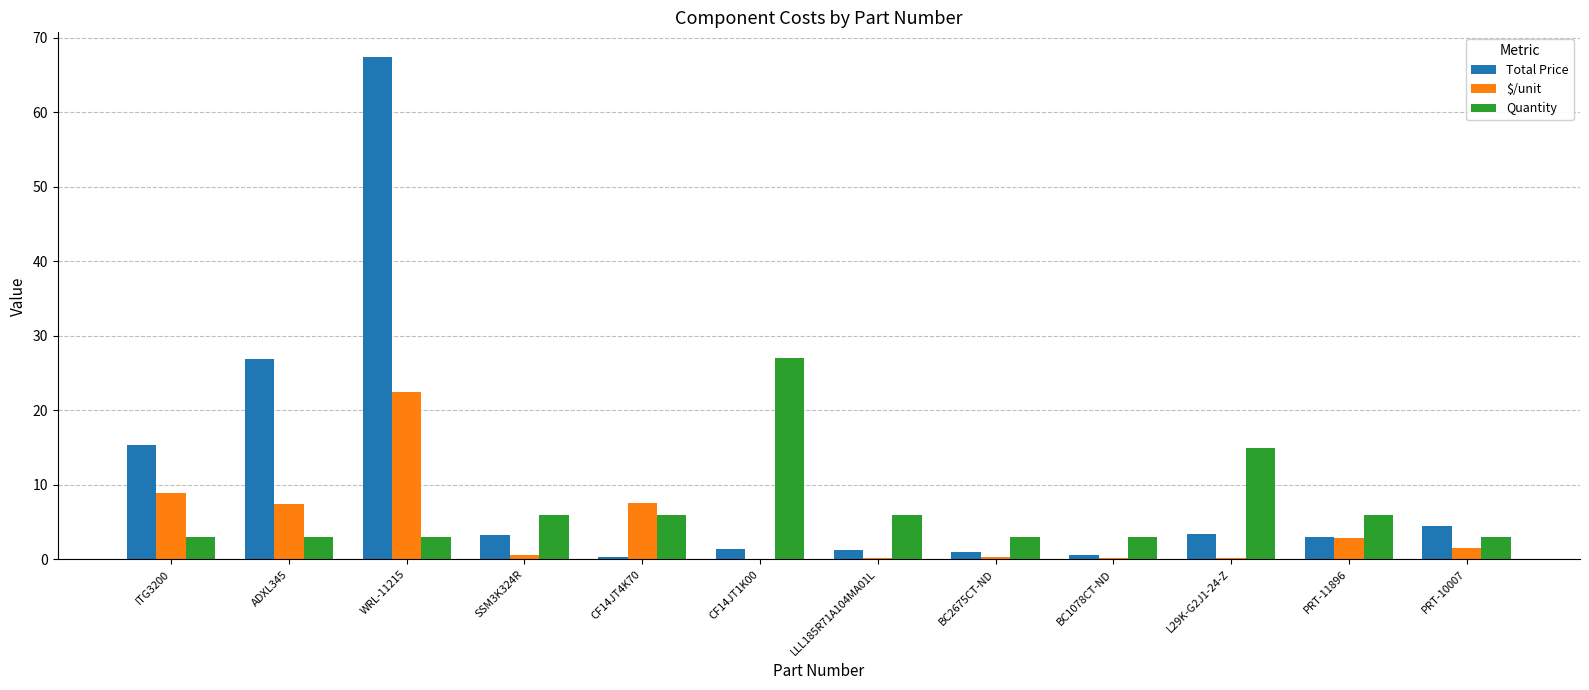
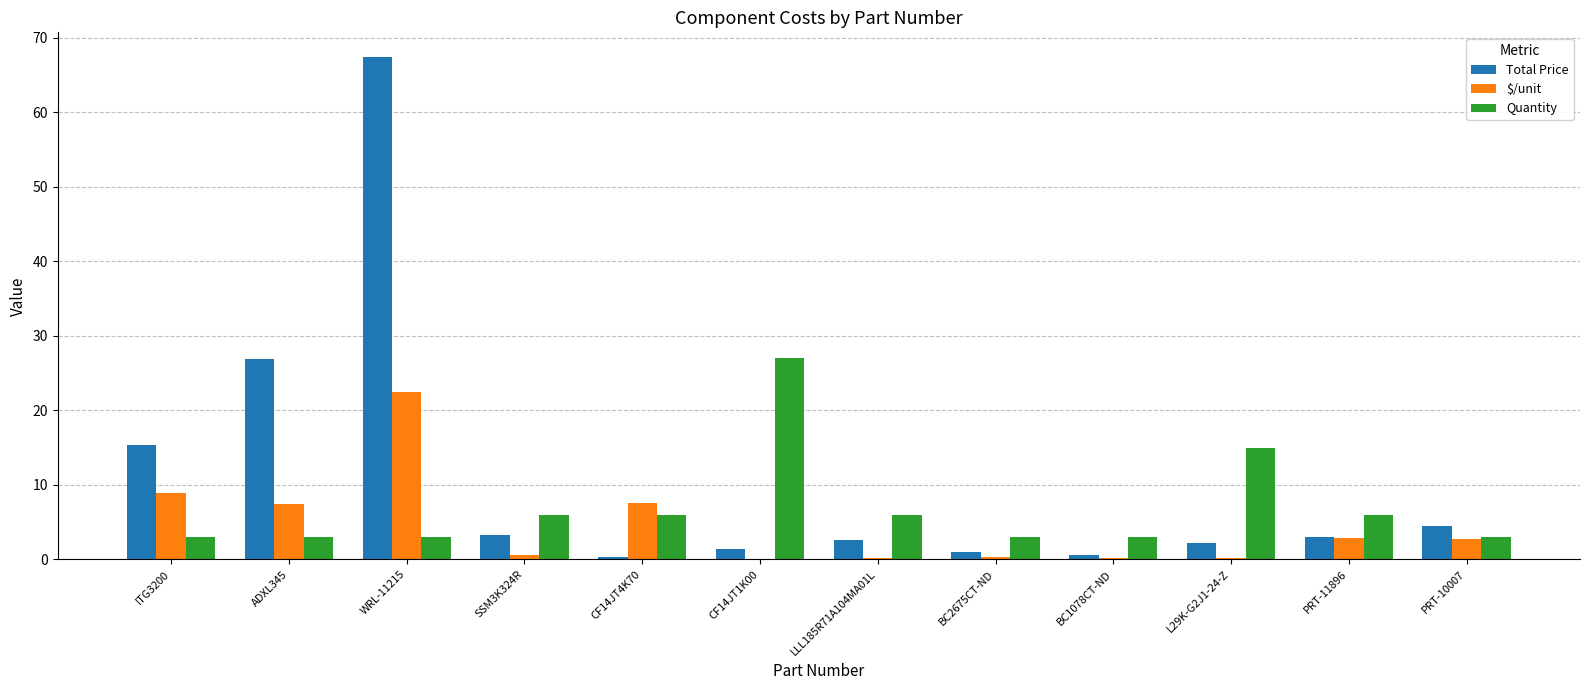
  {
    "Total Price": {
      "ITG3200": 15,
      "ADXL345": 27,
      "WRL-11215": 67,
      "SSM3K324R": 3,
      "CF14JT1K00": 1,
-     "LLL185R71A104MA01L": 1,
+     "LLL185R71A104MA01L": 3,
      "BC2675CT-ND": 1,
      "BC1078CT-ND": 1,
-     "L29K-G2J1-24-Z": 3,
+     "L29K-G2J1-24-Z": 2,
      "PRT-11896": 3,
      "PRT-10007": 5
    },
    "$/unit": {
      "ITG3200": 9,
      "ADXL345": 7,
      "WRL-11215": 22,
      "SSM3K324R": 1,
      "CF14JT4K70": 8,
      "PRT-11896": 3,
-     "PRT-10007": 2
+     "PRT-10007": 3
    },
    "Quantity": {
      "ITG3200": 3,
      "ADXL345": 3,
      "WRL-11215": 3,
      "SSM3K324R": 6,
      "CF14JT4K70": 6,
      "CF14JT1K00": 27,
      "LLL185R71A104MA01L": 6,
      "BC2675CT-ND": 3,
      "BC1078CT-ND": 3,
      "L29K-G2J1-24-Z": 15,
      "PRT-11896": 6,
      "PRT-10007": 3
    }
  }
